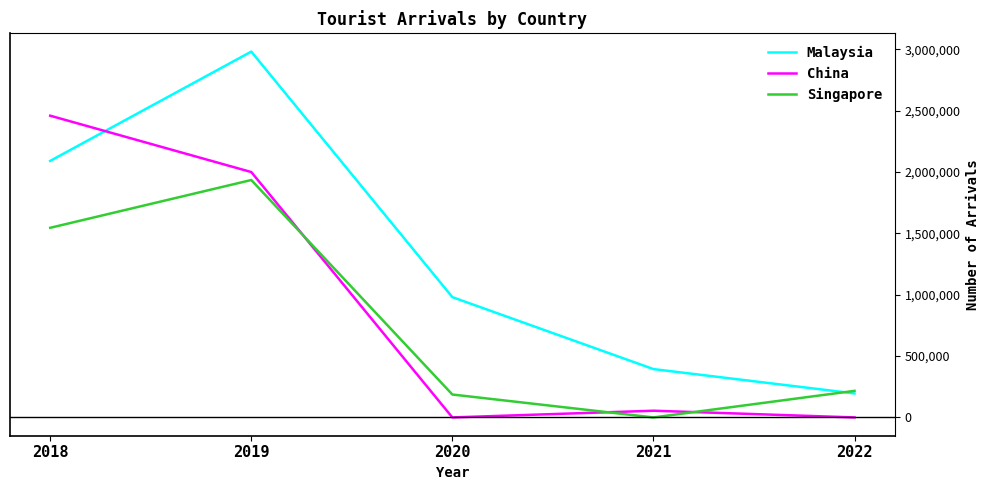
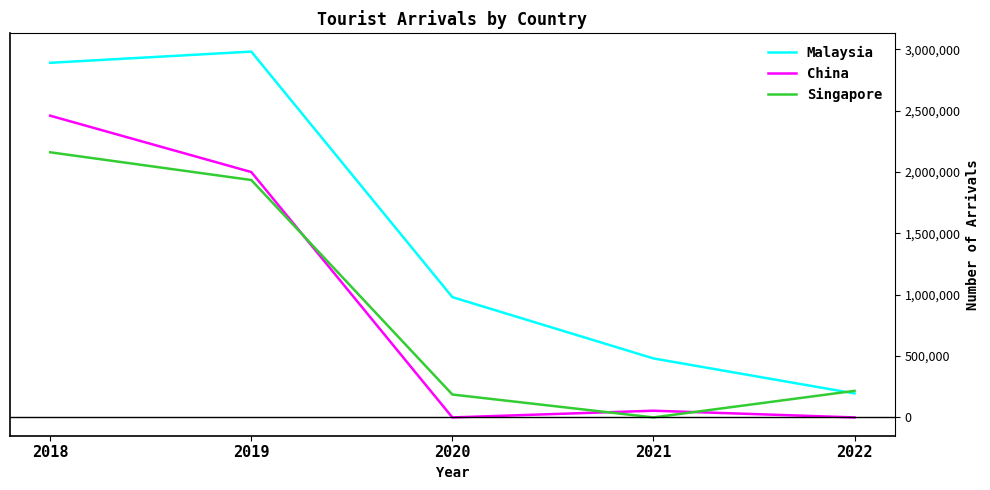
  {
    "Malaysia": {
-     "2018": "2,090,000",
+     "2018": "2,890,000",
      "2019": "2,980,000",
      "2020": "980,000",
-     "2021": "390,000"
+     "2021": "480,000"
    },
    "China": {
      "2018": "2,460,000",
      "2019": "2,000,000",
      "2020": "0",
      "2021": "50,000",
      "2022": "0"
    },
    "Singapore": {
-     "2018": "1,550,000",
+     "2018": "2,160,000",
      "2019": "1,930,000",
      "2020": "190,000",
      "2021": "0"
    }
  }
